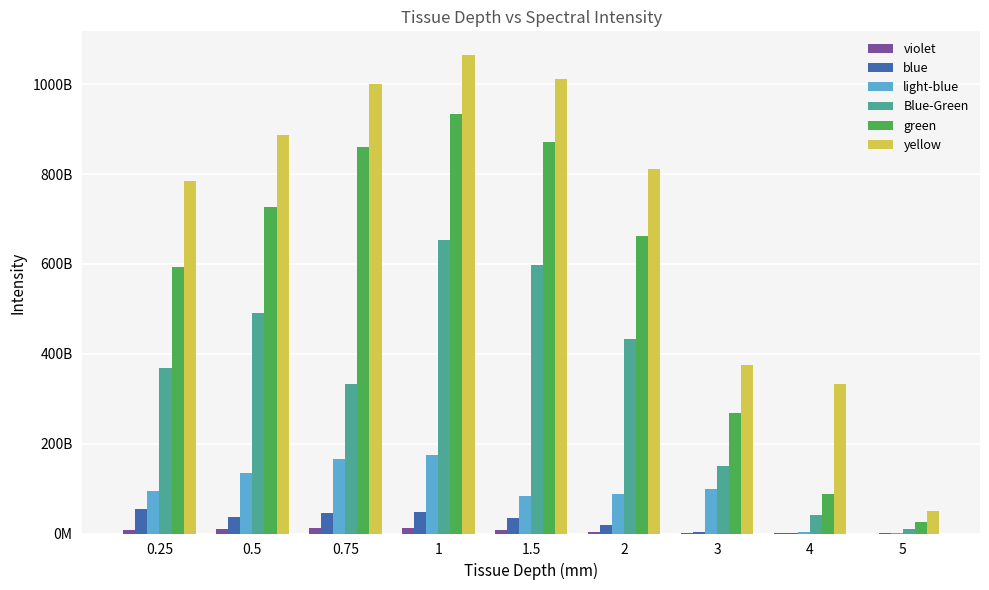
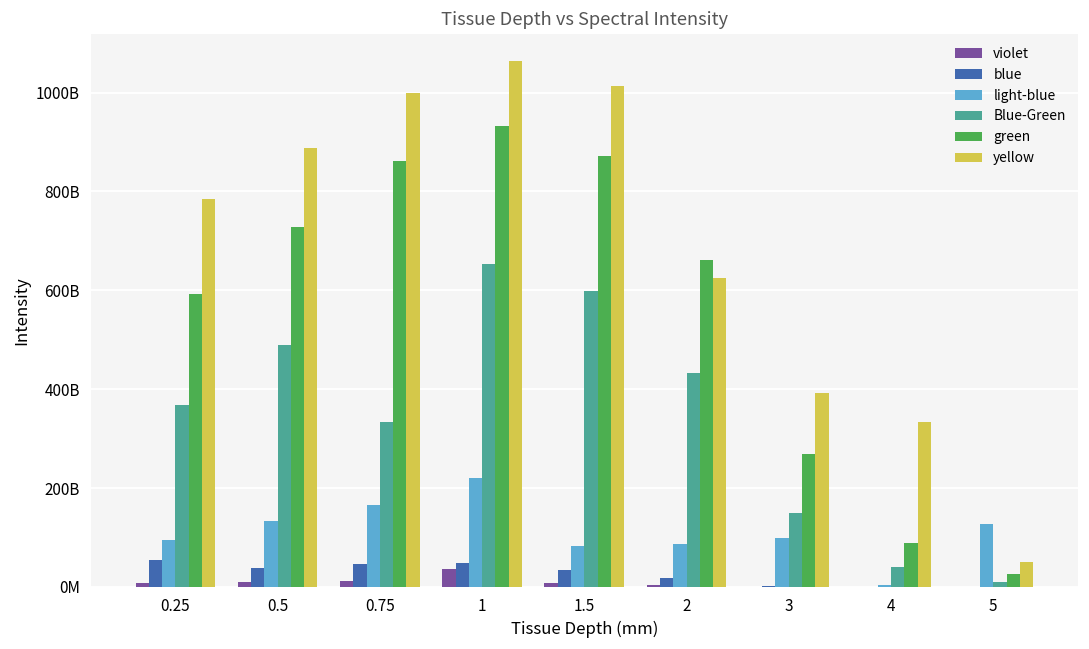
  {
    "violet": {
      "0.25": 10000000000,
      "0.5": 10000000000,
      "0.75": 10000000000,
-     "1": 10000000000,
+     "1": 40000000000,
      "1.5": 10000000000
    },
    "blue": {
      "0.25": 50000000000,
      "0.5": 40000000000,
      "0.75": 50000000000,
      "1": 50000000000,
      "1.5": 30000000000,
      "2": 20000000000
    },
    "light-blue": {
      "0.25": 100000000000,
      "0.5": 130000000000,
      "0.75": 160000000000,
-     "1": 170000000000,
+     "1": 220000000000,
      "1.5": 80000000000,
      "2": 90000000000,
      "3": 100000000000,
-     "5": 0
+     "5": 130000000000
    },
    "Blue-Green": {
      "0.25": 370000000000,
      "0.5": 490000000000,
      "0.75": 330000000000,
      "1": 650000000000,
      "1.5": 600000000000,
      "2": 430000000000,
      "3": 150000000000,
      "4": 40000000000,
      "5": 10000000000
    },
    "green": {
      "0.25": 590000000000,
      "0.5": 730000000000,
      "0.75": 860000000000,
      "1": 930000000000,
      "1.5": 870000000000,
      "2": 660000000000,
      "3": 270000000000,
      "4": 90000000000,
      "5": 30000000000
    },
    "yellow": {
      "0.25": 780000000000,
      "0.5": 890000000000,
      "0.75": 1000000000000,
      "1": 1060000000000,
      "1.5": 1010000000000,
-     "2": 810000000000,
-     "3": 370000000000,
+     "2": 620000000000,
+     "3": 390000000000,
      "4": 330000000000,
      "5": 50000000000
    }
  }
